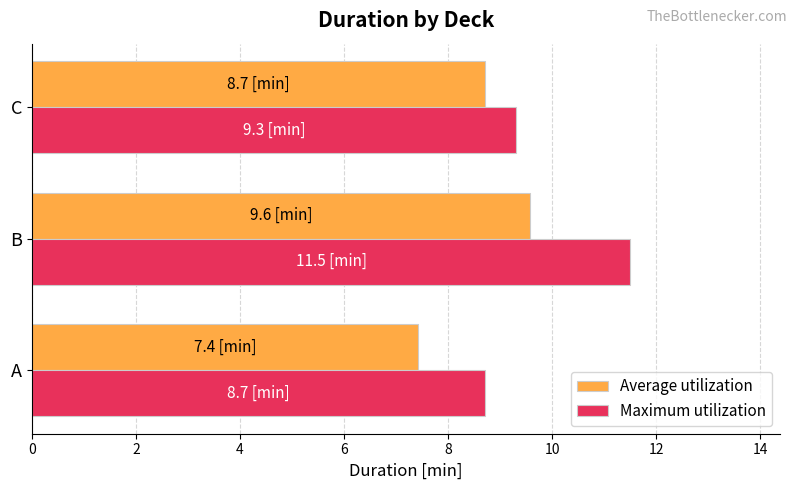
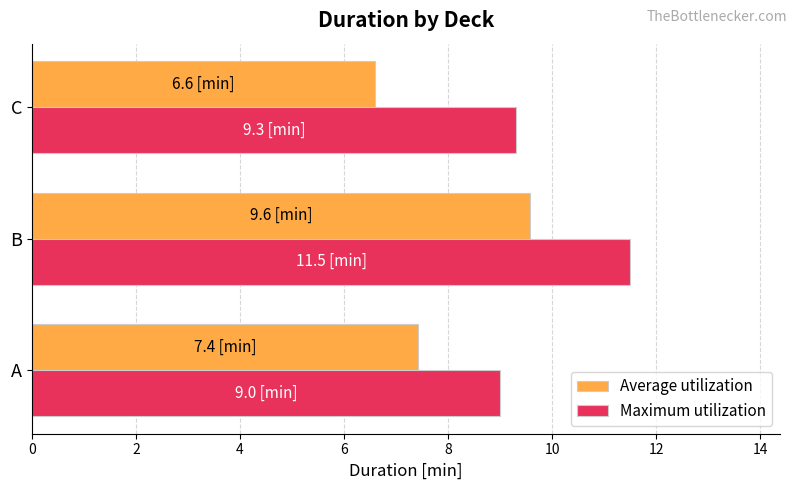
  {
    "Average utilization": {
-     "C": 8.7,
+     "C": 6.6,
      "B": 9.6,
      "A": 7.4
    },
    "Maximum utilization": {
      "C": 9.3,
      "B": 11.5,
-     "A": 8.7
+     "A": 9.0
    }
  }
